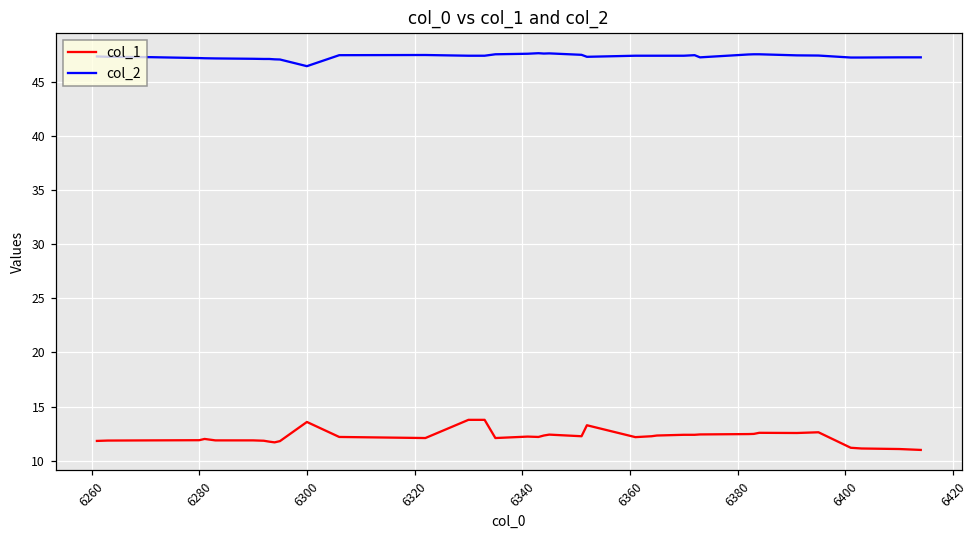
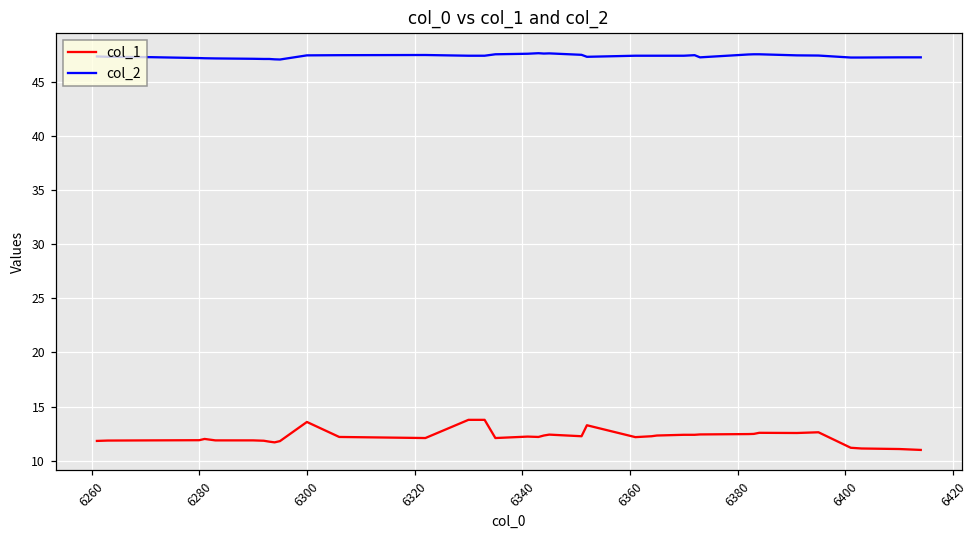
  {
    "col_1": {
      "6280": 12,
      "6300": 14
    },
    "col_2": {
      "6280": 47,
-     "6300": 46
+     "6300": 47
    }
  }
